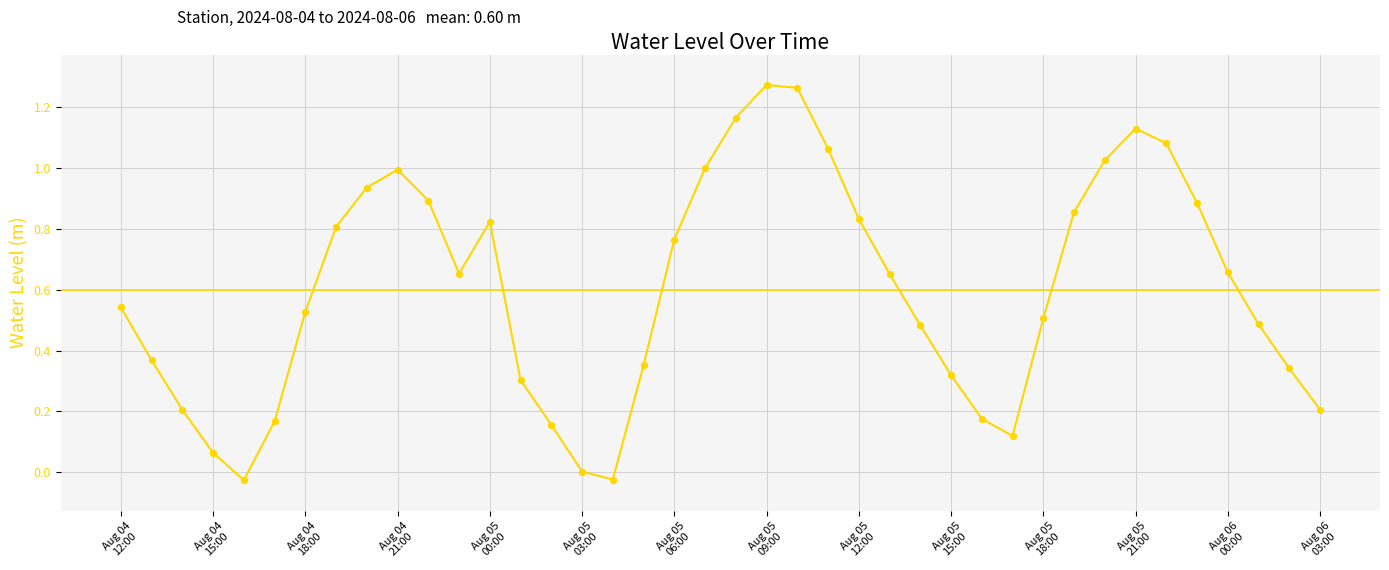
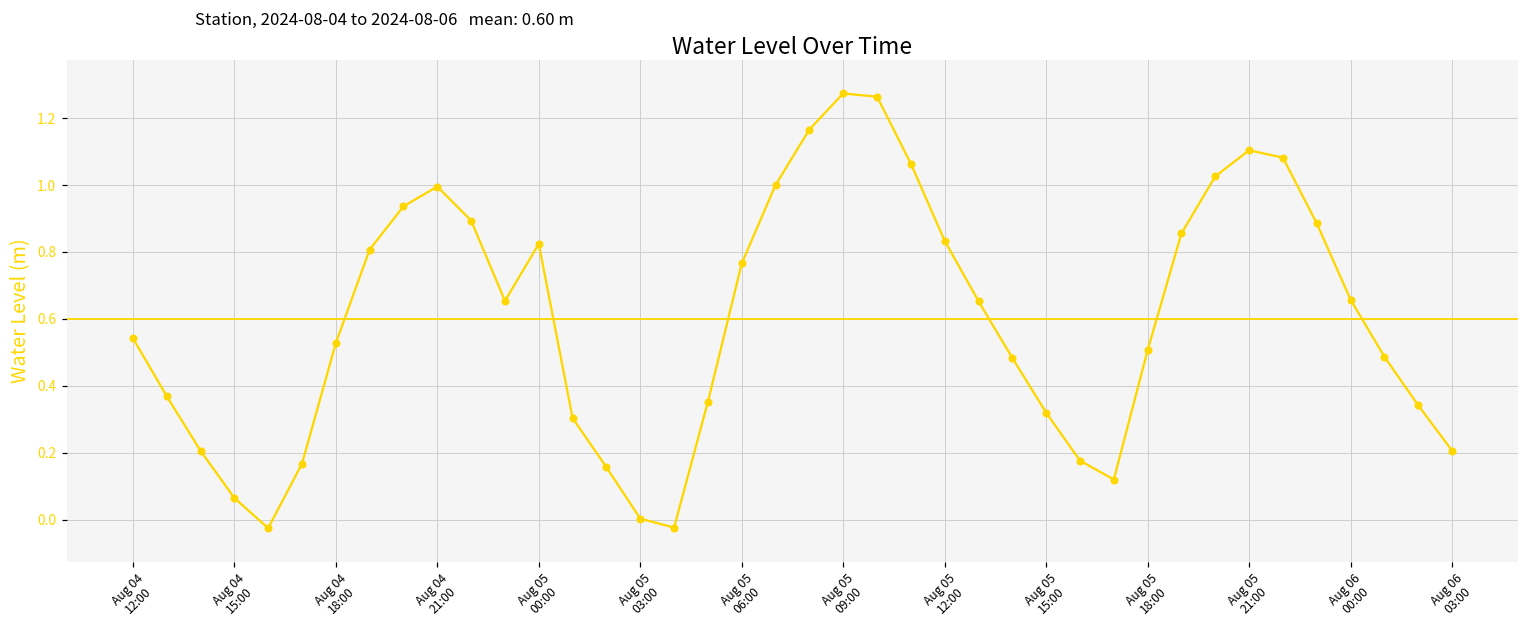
  {
    "Aug 04 12:00": 0.54,
    "Aug 04 15:00": 0.06,
    "Aug 04 18:00": 0.53,
    "Aug 04 21:00": 1.00,
    "Aug 05 00:00": 0.82,
    "Aug 05 03:00": 0.00,
    "Aug 05 06:00": 0.77,
    "Aug 05 09:00": 1.27,
    "Aug 05 12:00": 0.83,
    "Aug 05 15:00": 0.32,
    "Aug 05 18:00": 0.51,
-   "Aug 05 21:00": 1.13,
+   "Aug 05 21:00": 1.10,
    "Aug 06 00:00": 0.66,
    "Aug 06 03:00": 0.21
  }
